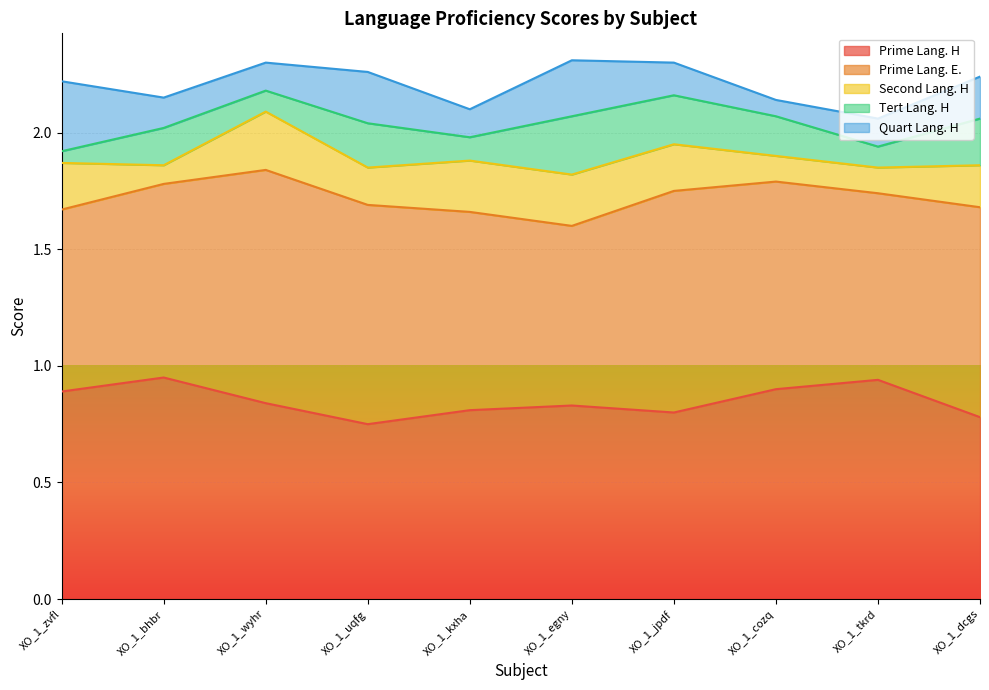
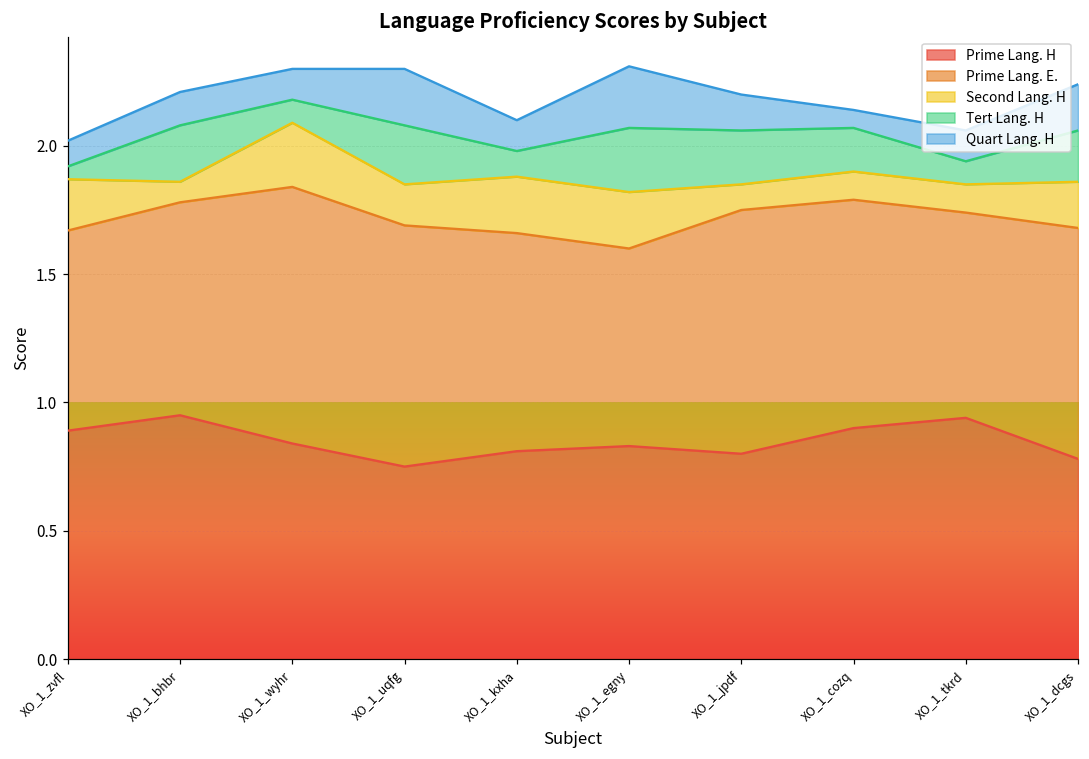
  {
    "Second Lang. H": {
      "XO_1_zvfl": 0.2,
      "XO_1_bhbr": 0.08,
      "XO_1_wyhr": 0.25,
      "XO_1_uqfg": 0.16,
      "XO_1_kxha": 0.22,
      "XO_1_egny": 0.22,
-     "XO_1_jpdf": 0.2,
+     "XO_1_jpdf": 0.1,
      "XO_1_cozq": 0.1,
      "XO_1_tkrd": 0.1,
      "XO_1_dcgs": 0.18
    },
    "Tert Lang. H": {
      "XO_1_zvfl": 0.05,
-     "XO_1_bhbr": 0.16,
+     "XO_1_bhbr": 0.22,
      "XO_1_wyhr": 0.09,
-     "XO_1_uqfg": 0.19,
+     "XO_1_uqfg": 0.23,
      "XO_1_kxha": 0.10,
      "XO_1_egny": 0.25,
      "XO_1_jpdf": 0.21,
      "XO_1_cozq": 0.17,
      "XO_1_tkrd": 0.09,
      "XO_1_dcgs": 0.20
    },
    "Quart Lang. H": {
-     "XO_1_zvfl": 0.3,
+     "XO_1_zvfl": 0.1,
      "XO_1_bhbr": 0.13,
      "XO_1_wyhr": 0.12,
      "XO_1_uqfg": 0.22,
      "XO_1_kxha": 0.12,
      "XO_1_egny": 0.24,
      "XO_1_jpdf": 0.14,
      "XO_1_cozq": 0.07,
      "XO_1_dcgs": 0.18
    }
  }
